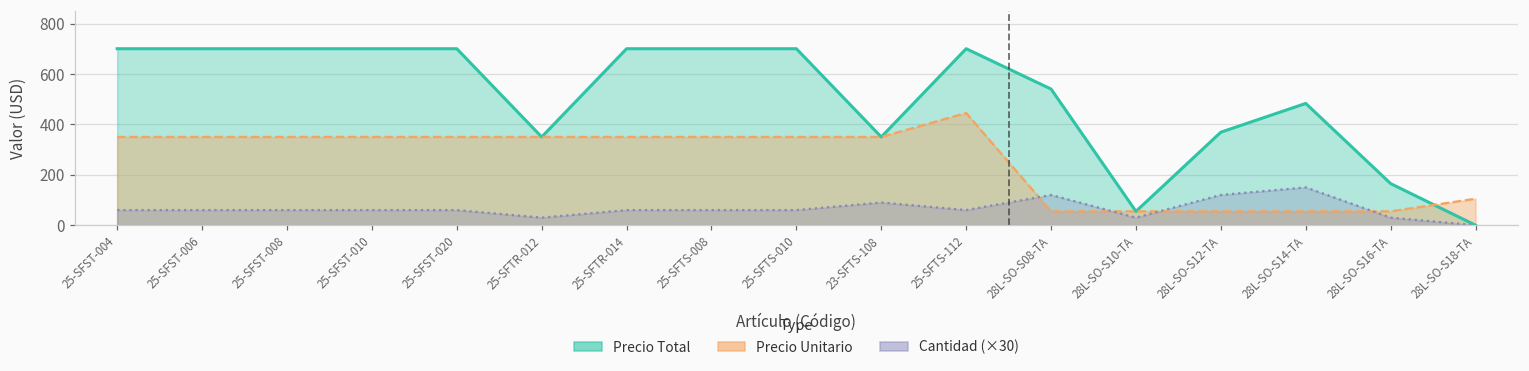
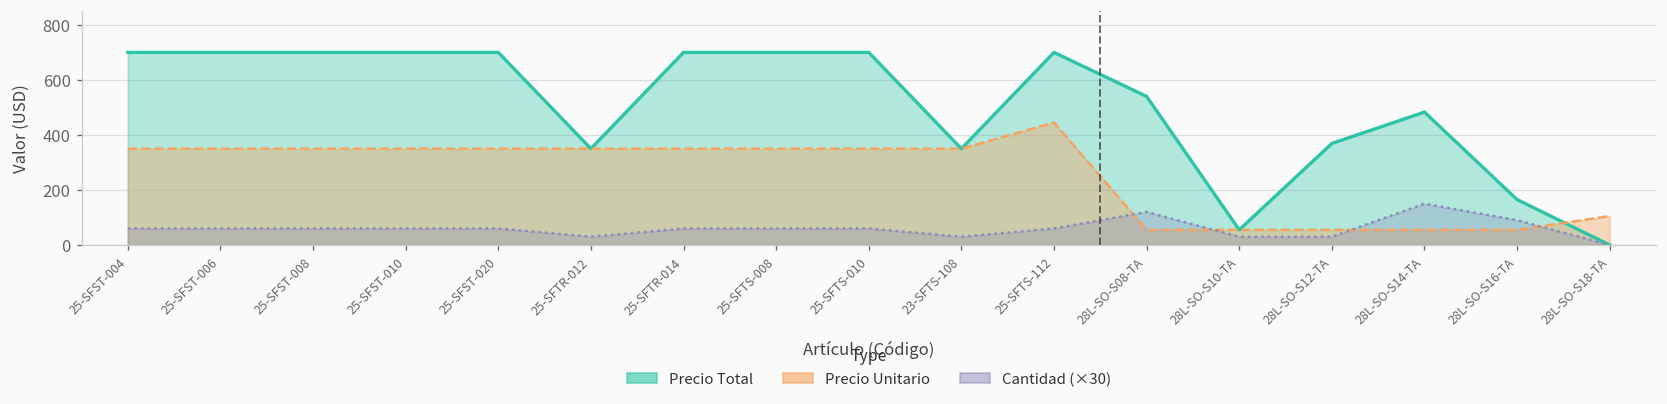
  {
    "Precio Total": {
      "25-SFST-004": 700,
      "25-SFST-006": 700,
      "25-SFST-008": 700,
      "25-SFST-010": 700,
      "25-SFST-020": 700,
      "25-SFTR-014": 700,
      "25-SFTS-008": 700,
      "25-SFTS-010": 700,
      "25-SFTS-112": 700,
      "28L-SO-S08-TA": 540,
      "28L-SO-S12-TA": 370,
      "28L-SO-S14-TA": 480,
      "28L-SO-S16-TA": 170
    },
    "Precio Unitario": {
      "25-SFST-004": 350,
      "25-SFST-006": 350,
      "25-SFST-008": 350,
      "25-SFST-010": 350,
      "25-SFST-020": 350,
      "25-SFTR-014": 350,
      "25-SFTS-008": 350,
      "25-SFTS-010": 350,
      "25-SFTS-112": 450,
      "28L-SO-S08-TA": 60,
      "28L-SO-S12-TA": 60,
      "28L-SO-S14-TA": 60,
      "28L-SO-S16-TA": 60,
      "28L-SO-S18-TA": 110
    },
    "Cantidad (×30)": {
      "25-SFST-004": 60,
      "25-SFST-006": 60,
      "25-SFST-008": 60,
      "25-SFST-010": 60,
      "25-SFST-020": 60,
      "25-SFTR-012": 30,
      "25-SFTR-014": 60,
      "25-SFTS-008": 60,
      "25-SFTS-010": 60,
-     "23-SFTS-108": 90,
+     "23-SFTS-108": 30,
      "25-SFTS-112": 60,
      "28L-SO-S08-TA": 120,
      "28L-SO-S10-TA": 30,
-     "28L-SO-S12-TA": 120,
+     "28L-SO-S12-TA": 30,
      "28L-SO-S14-TA": 150,
-     "28L-SO-S16-TA": 30
+     "28L-SO-S16-TA": 90
    }
  }
